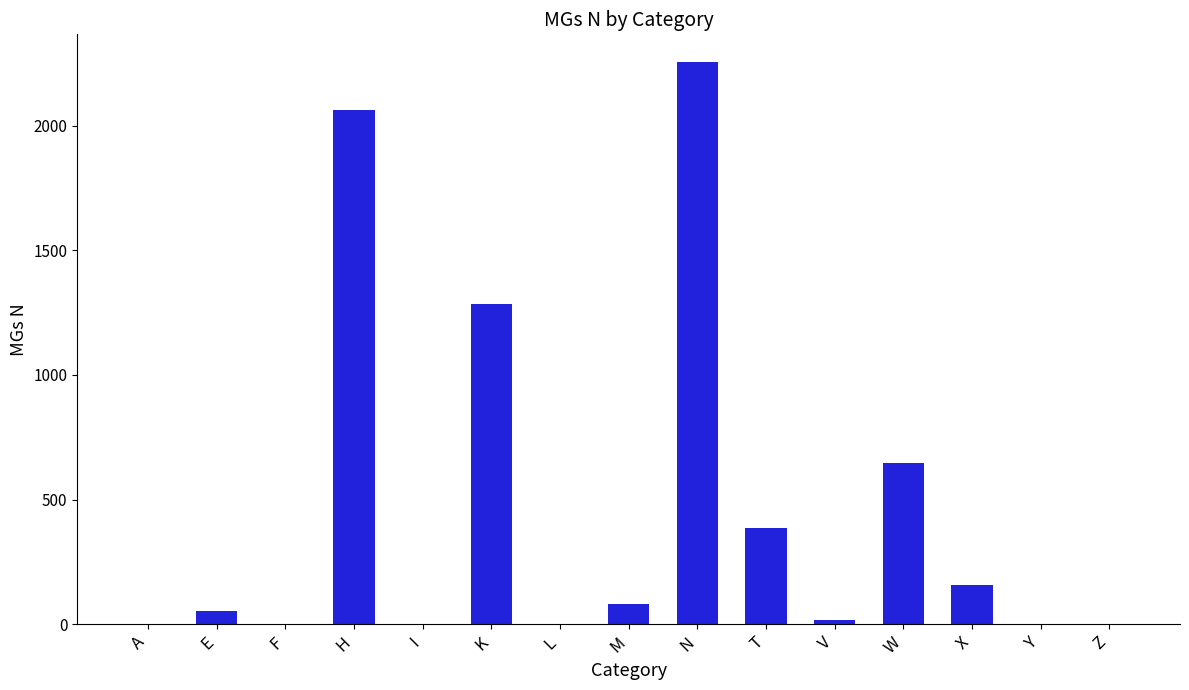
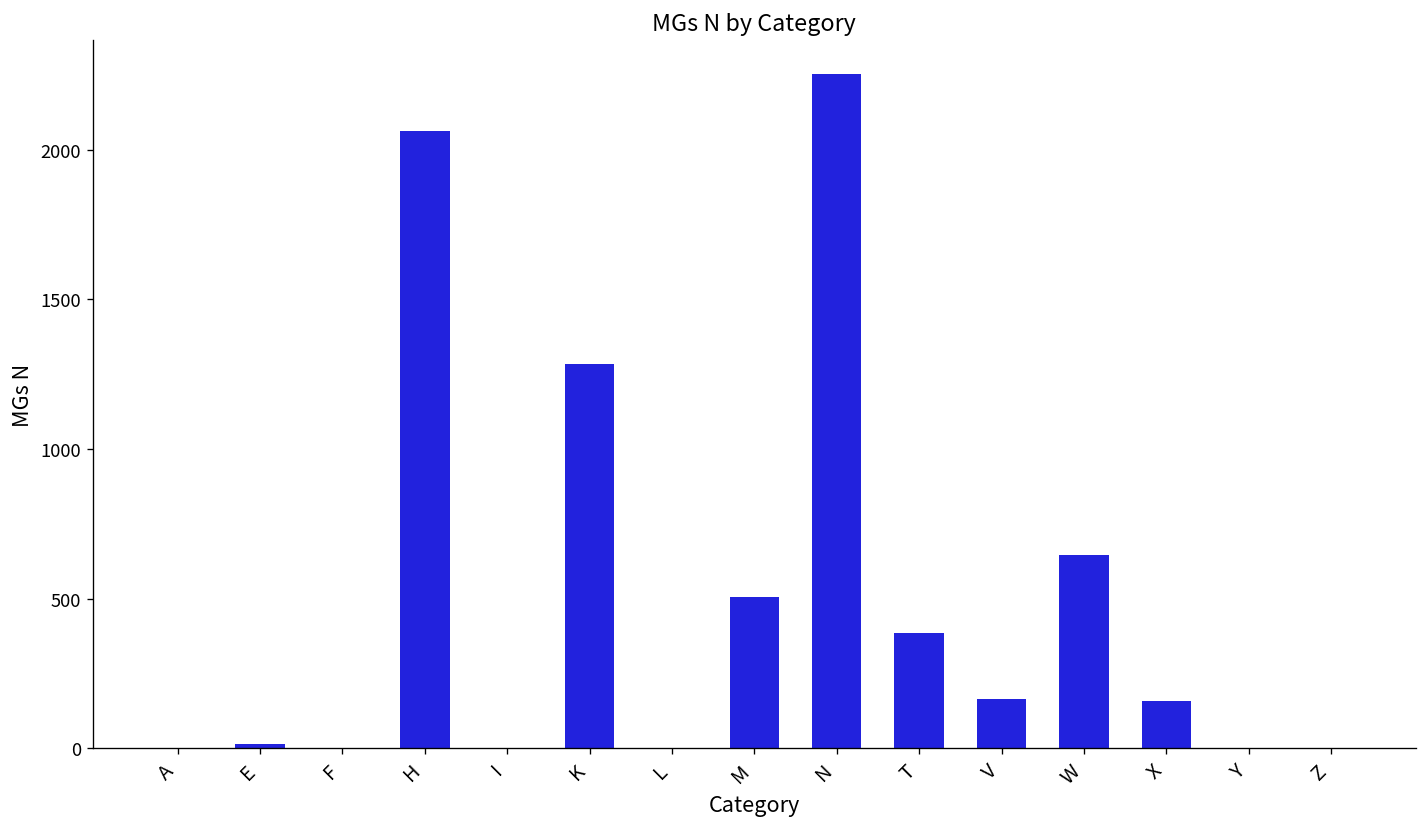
  {
    "A": 0,
-   "E": 50,
+   "E": 20,
    "F": 0,
    "H": 2060,
    "I": 0,
    "K": 1290,
    "L": 0,
-   "M": 80,
+   "M": 500,
    "N": 2250,
    "T": 390,
-   "V": 20,
+   "V": 170,
    "W": 650,
    "X": 160,
    "Y": 0,
    "Z": 0
  }
